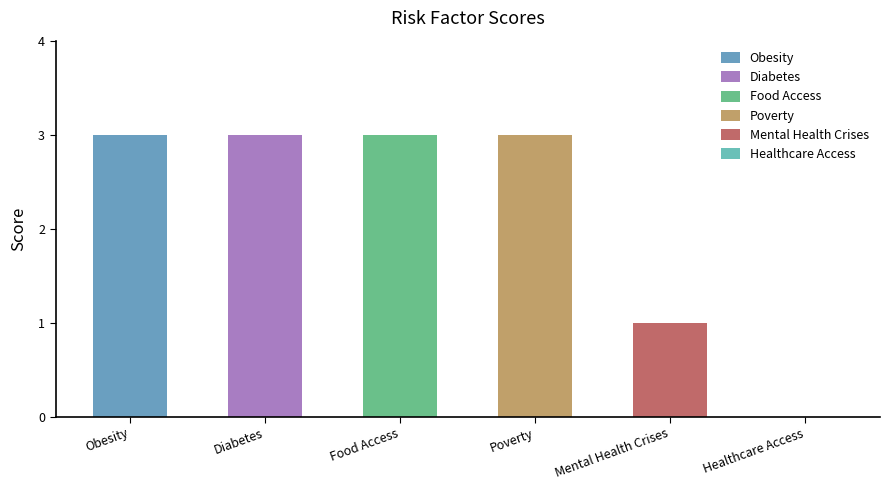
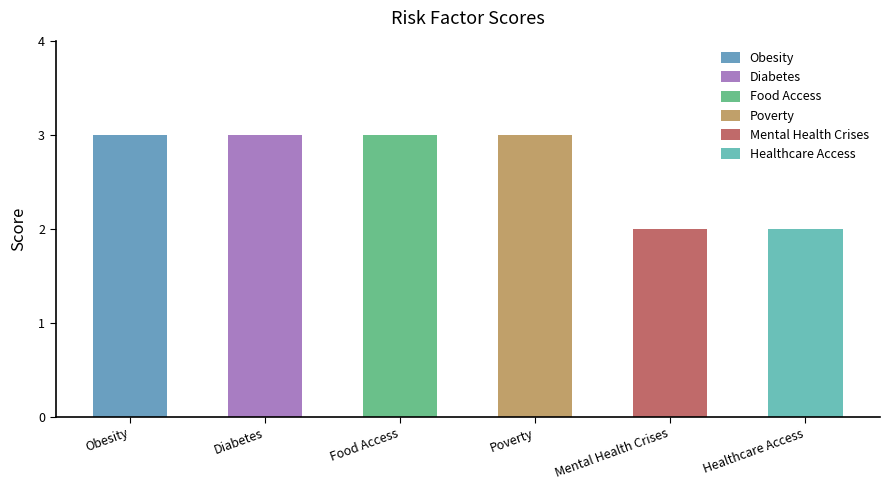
  {
    "Obesity": 3,
    "Diabetes": 3,
    "Food Access": 3,
    "Poverty": 3,
-   "Mental Health Crises": 1,
-   "Healthcare Access": 0
+   "Mental Health Crises": 2,
+   "Healthcare Access": 2
  }
